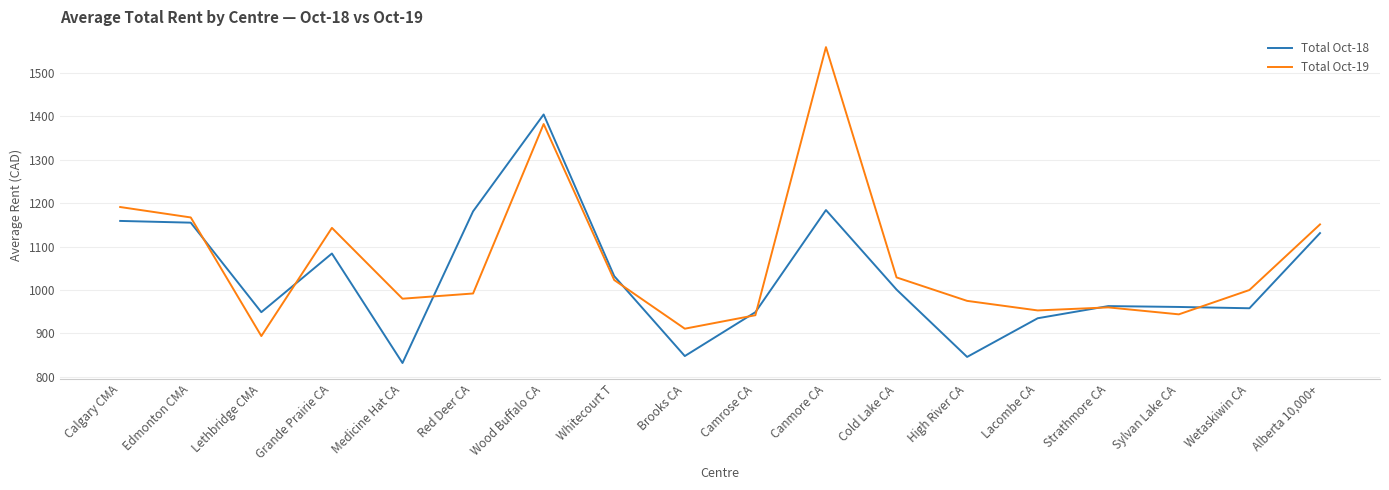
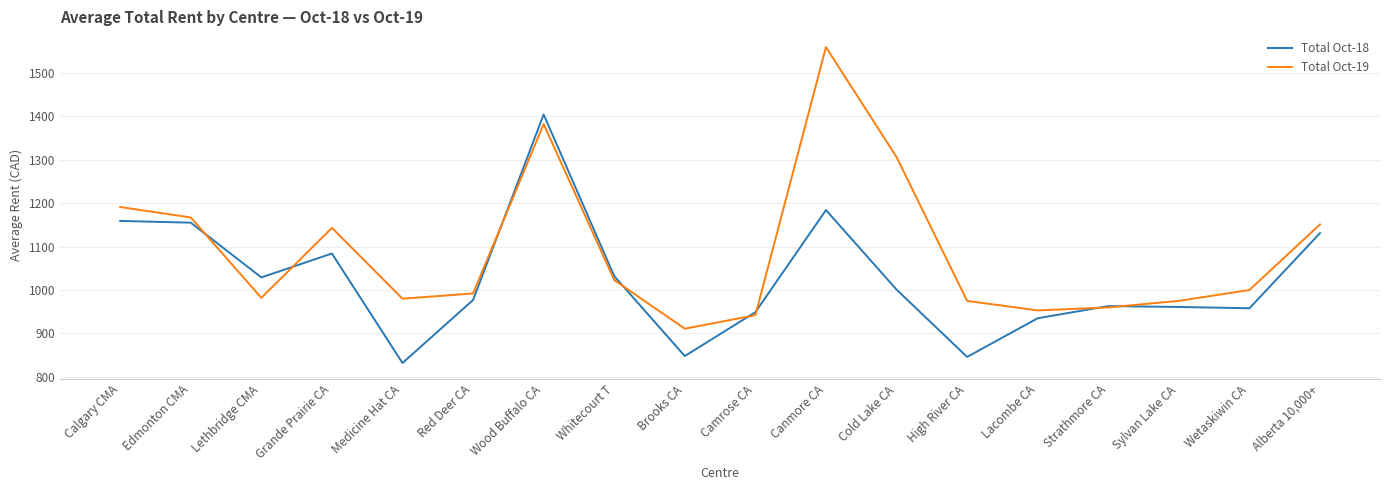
  {
    "Total Oct-18": {
      "Calgary CMA": 1160,
      "Edmonton CMA": 1160,
-     "Lethbridge CMA": 950,
+     "Lethbridge CMA": 1030,
      "Grande Prairie CA": 1080,
      "Medicine Hat CA": 830,
-     "Red Deer CA": 1180,
+     "Red Deer CA": 980,
      "Wood Buffalo CA": 1400,
      "Whitecourt T": 1030,
      "Brooks CA": 850,
      "Camrose CA": 950,
      "Canmore CA": 1180,
      "Cold Lake CA": 1000,
      "High River CA": 850,
      "Lacombe CA": 940,
      "Sylvan Lake CA": 960,
      "Wetaskiwin CA": 960,
      "Alberta 10,000+": 1130
    },
    "Total Oct-19": {
      "Calgary CMA": 1190,
      "Edmonton CMA": 1170,
-     "Lethbridge CMA": 890,
+     "Lethbridge CMA": 980,
      "Grande Prairie CA": 1140,
      "Medicine Hat CA": 980,
      "Red Deer CA": 990,
      "Wood Buffalo CA": 1380,
      "Whitecourt T": 1020,
      "Brooks CA": 910,
      "Camrose CA": 940,
      "Canmore CA": 1560,
-     "Cold Lake CA": 1030,
+     "Cold Lake CA": 1310,
      "High River CA": 980,
      "Lacombe CA": 950,
-     "Sylvan Lake CA": 940,
+     "Sylvan Lake CA": 980,
      "Wetaskiwin CA": 1000,
      "Alberta 10,000+": 1150
    }
  }
